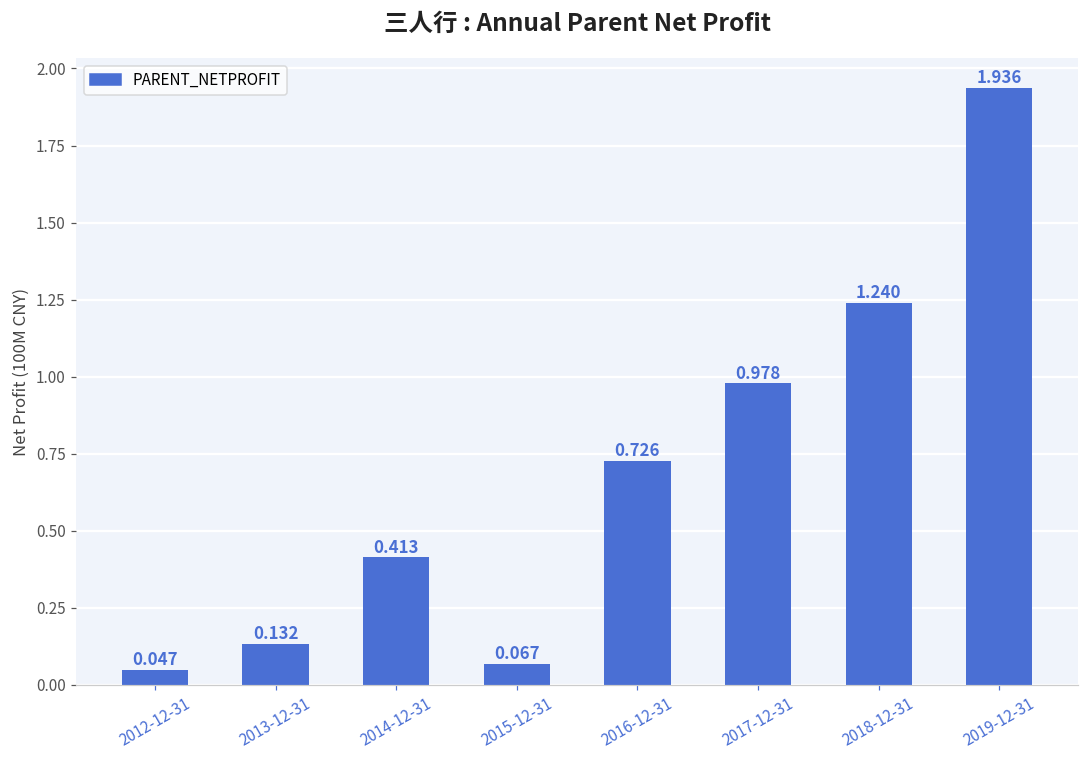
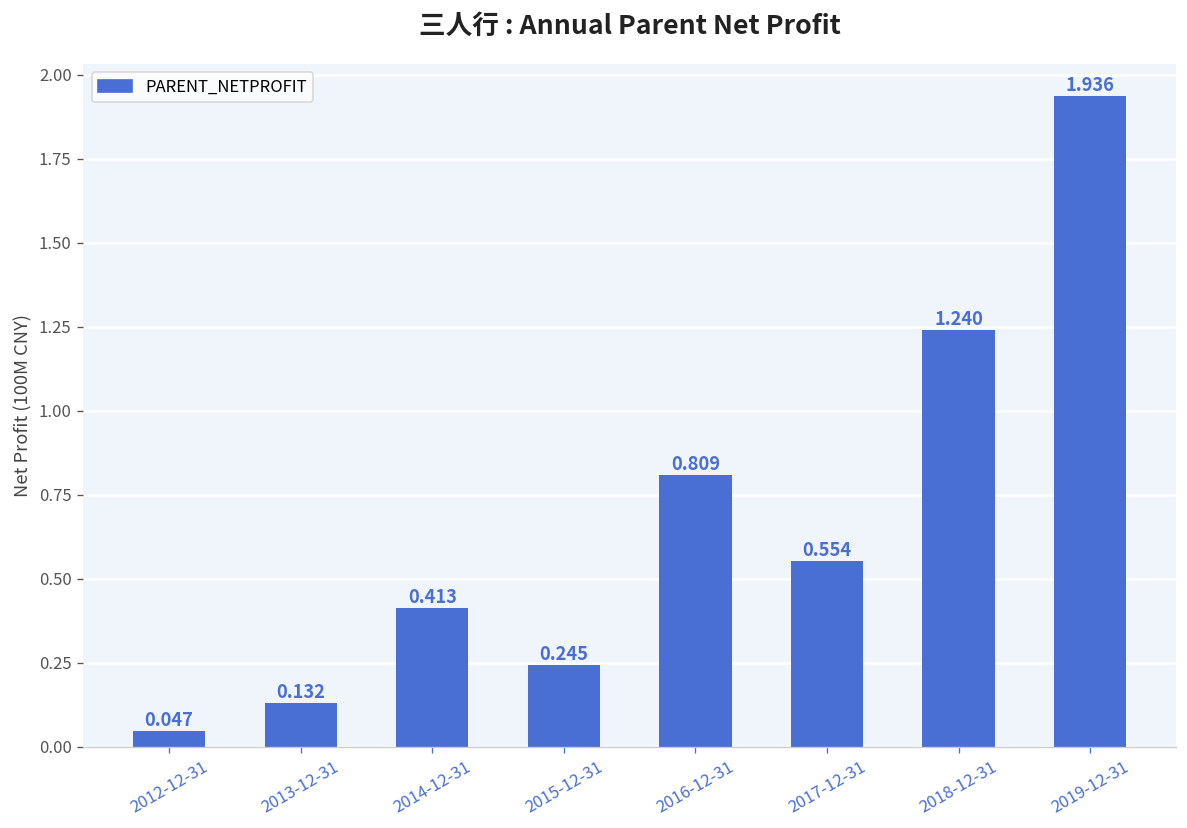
  {
    "2012-12-31": 0.047,
    "2013-12-31": 0.132,
    "2014-12-31": 0.413,
-   "2015-12-31": 0.067,
-   "2016-12-31": 0.726,
-   "2017-12-31": 0.978,
+   "2015-12-31": 0.245,
+   "2016-12-31": 0.809,
+   "2017-12-31": 0.554,
    "2018-12-31": 1.240,
    "2019-12-31": 1.936
  }
